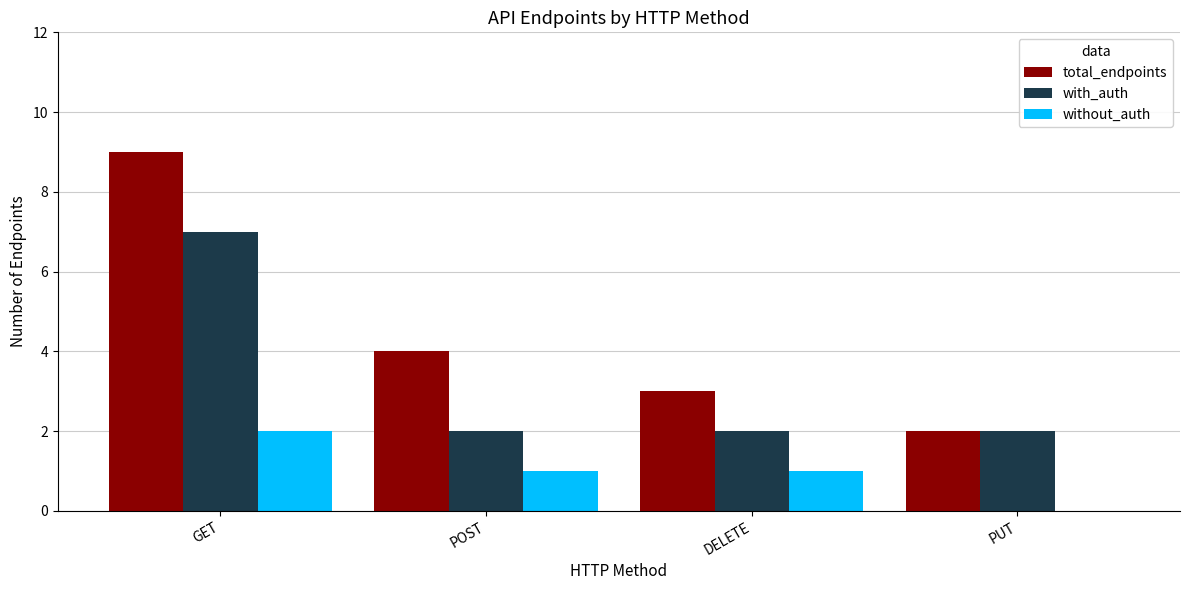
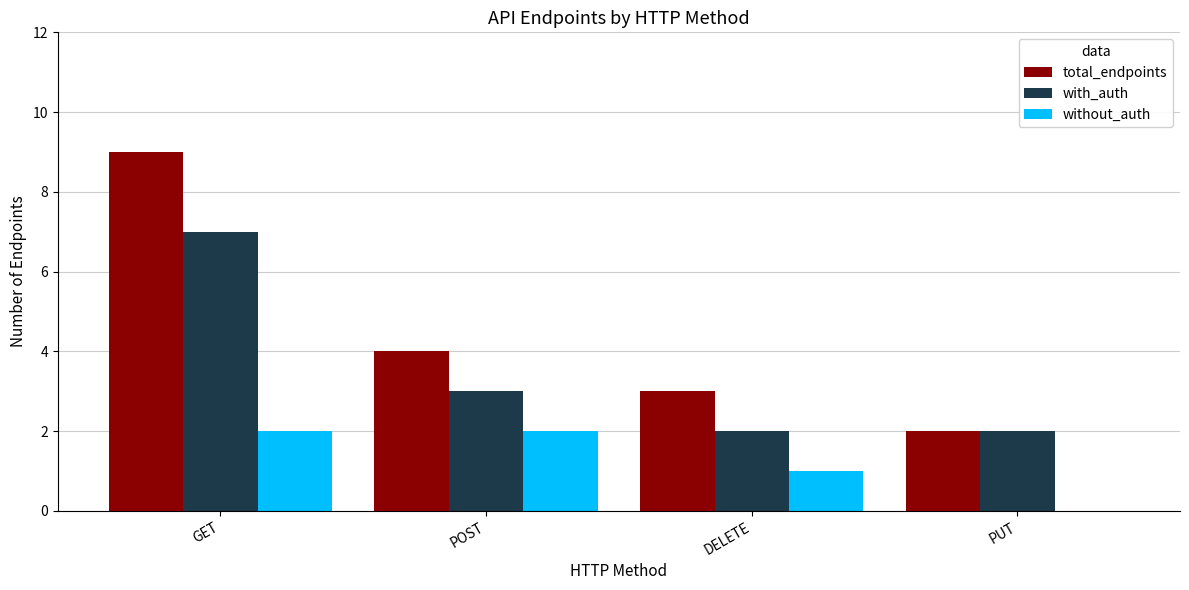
  {
    "total_endpoints": {
      "GET": 9,
      "POST": 4,
      "DELETE": 3,
      "PUT": 2
    },
    "with_auth": {
      "GET": 7,
-     "POST": 2,
+     "POST": 3,
      "DELETE": 2,
      "PUT": 2
    },
    "without_auth": {
      "GET": 2,
-     "POST": 1,
+     "POST": 2,
      "DELETE": 1,
      "PUT": 0
    }
  }
